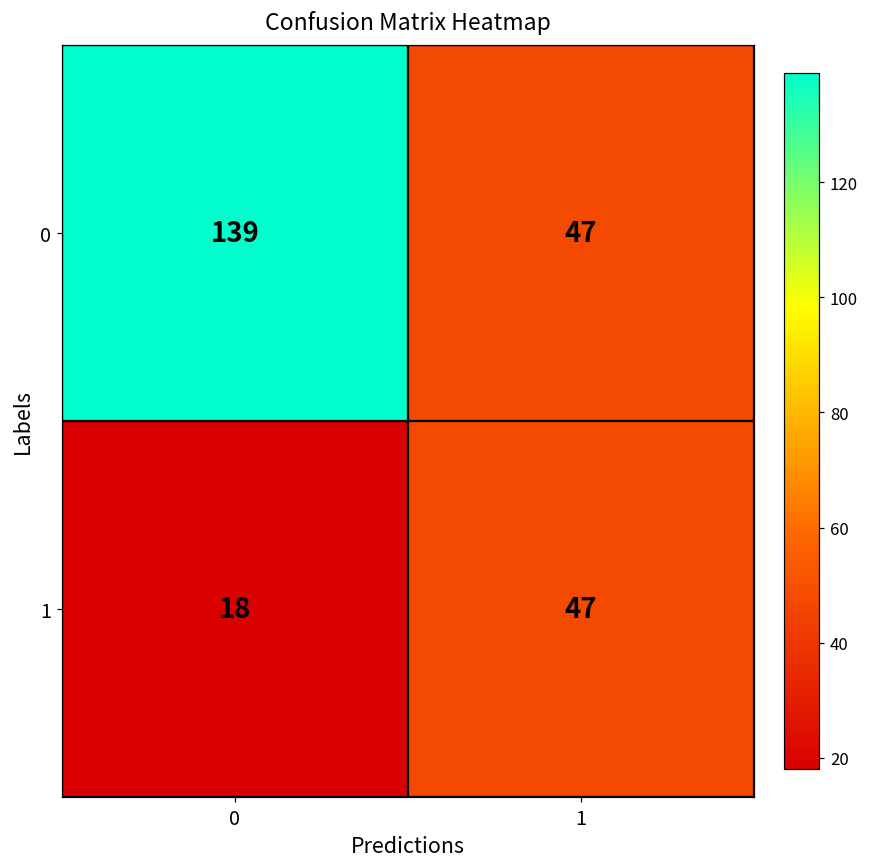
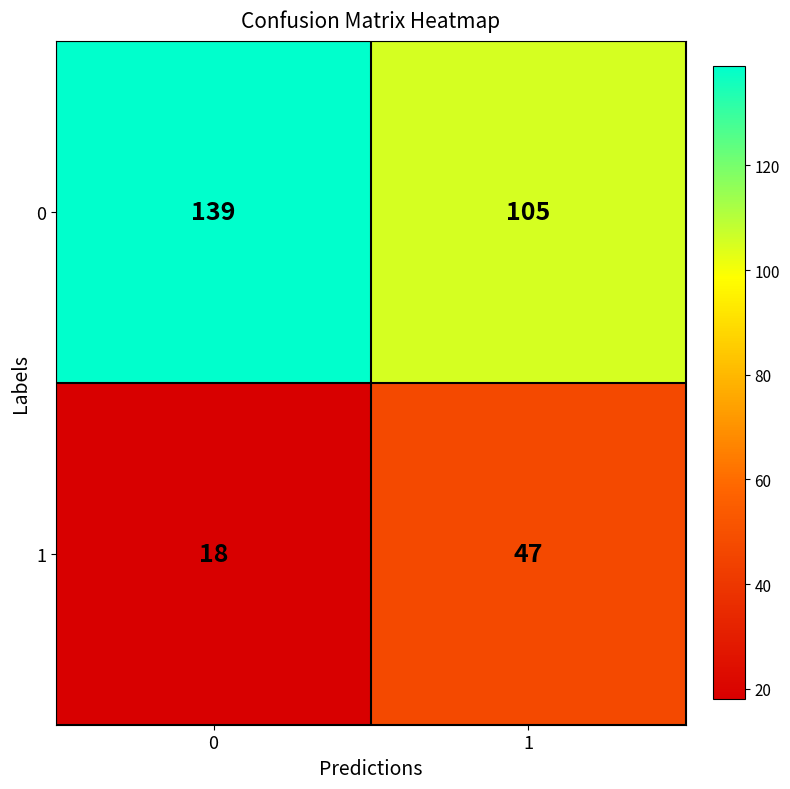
  {
    "0": {
      "0": 139,
-     "1": 47
+     "1": 105
    },
    "1": {
      "0": 18,
      "1": 47
    }
  }
